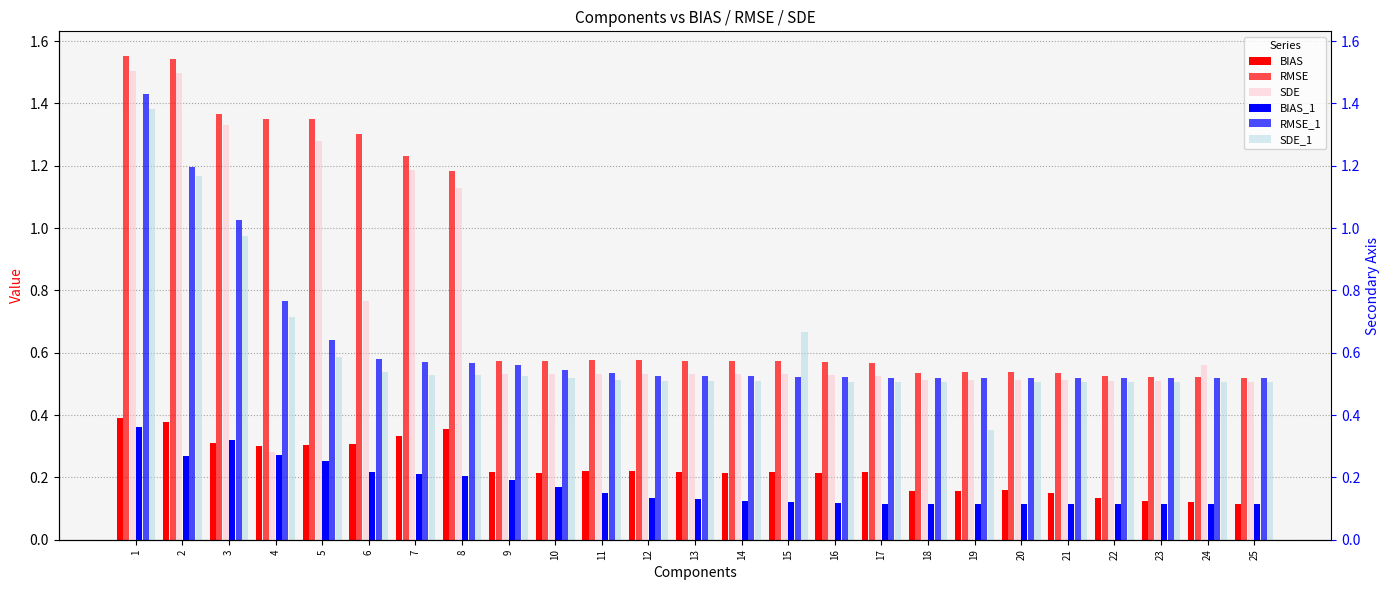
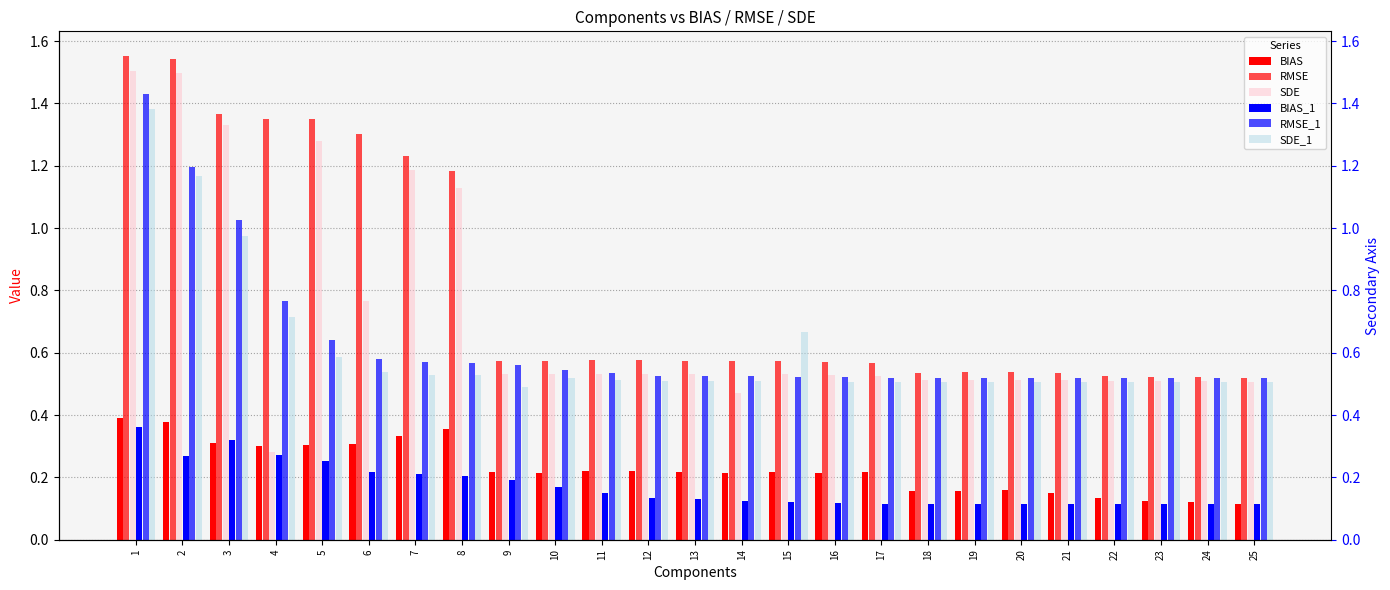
  {
    "SDE": {
      "1": 1.50,
      "2": 1.50,
      "3": 1.33,
      "4": 0.28,
      "5": 1.28,
      "6": 0.77,
      "7": 1.19,
      "8": 1.13,
      "9": 0.53,
      "10": 0.53,
      "11": 0.53,
      "12": 0.53,
      "13": 0.53,
-     "14": 0.53,
+     "14": 0.47,
      "15": 0.53,
      "16": 0.53,
      "17": 0.52,
      "18": 0.51,
      "19": 0.51,
      "20": 0.51,
      "21": 0.51,
      "22": 0.51,
      "23": 0.51,
-     "24": 0.56,
+     "24": 0.51,
      "25": 0.51
    },
    "SDE_1": {
      "1": 1.38,
      "2": 1.17,
      "3": 0.97,
      "4": 0.72,
      "5": 0.59,
      "6": 0.54,
      "7": 0.53,
      "8": 0.53,
-     "9": 0.53,
+     "9": 0.49,
      "10": 0.52,
      "11": 0.51,
      "12": 0.51,
      "13": 0.51,
      "14": 0.51,
      "15": 0.67,
      "16": 0.51,
      "17": 0.51,
      "18": 0.51,
-     "19": 0.35,
+     "19": 0.51,
      "20": 0.51,
      "21": 0.51,
      "22": 0.51,
      "23": 0.51,
      "24": 0.51,
      "25": 0.51
    }
  }
